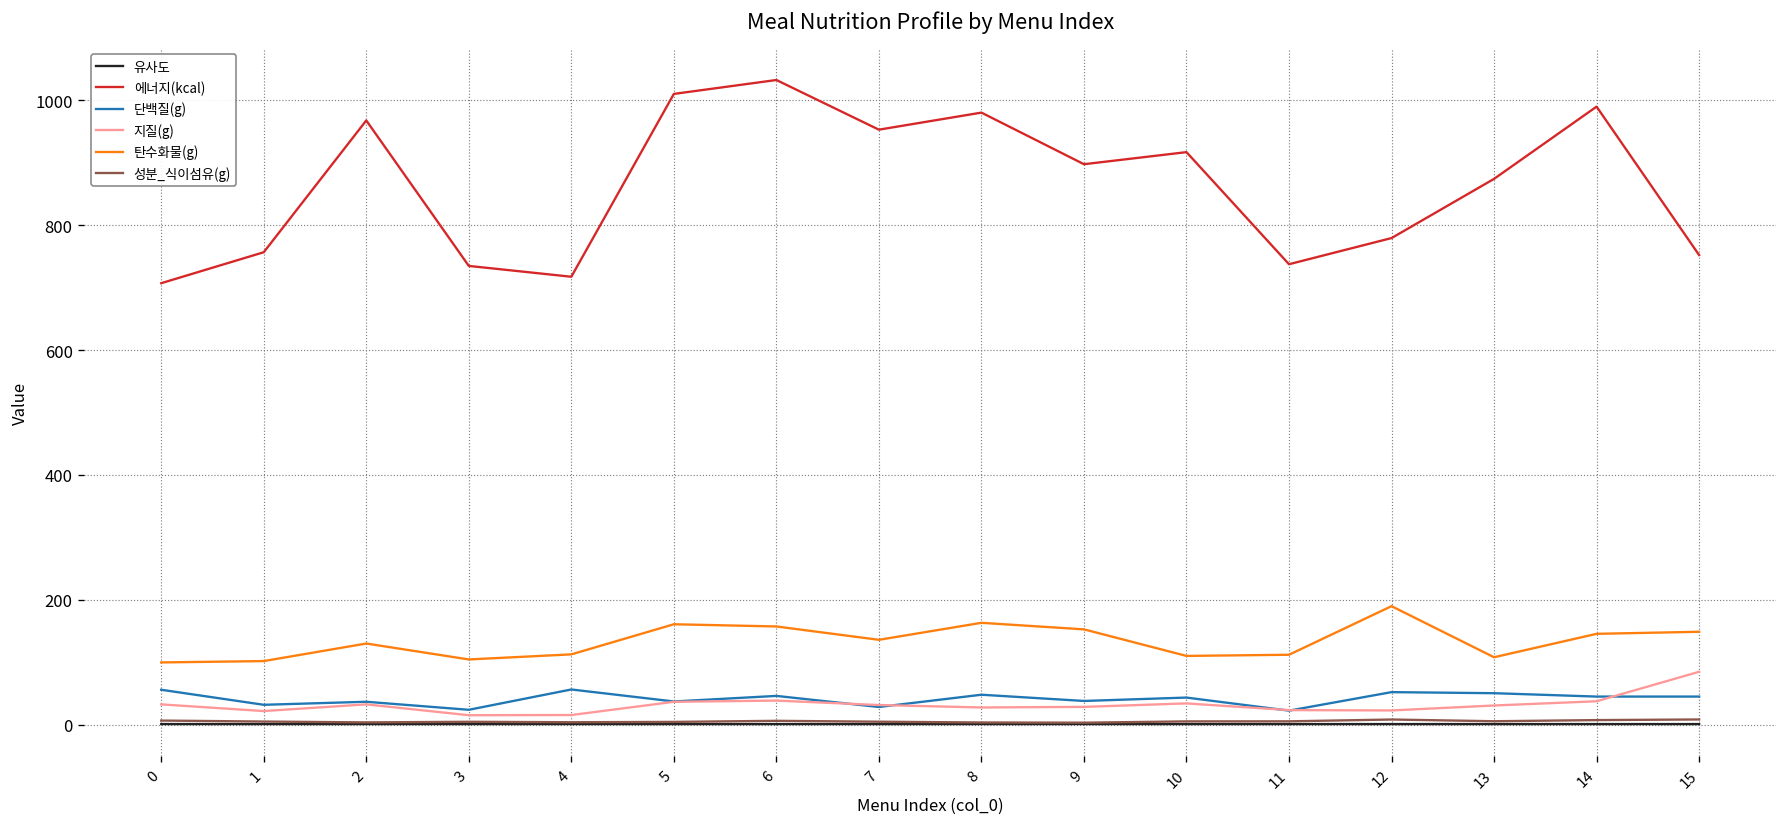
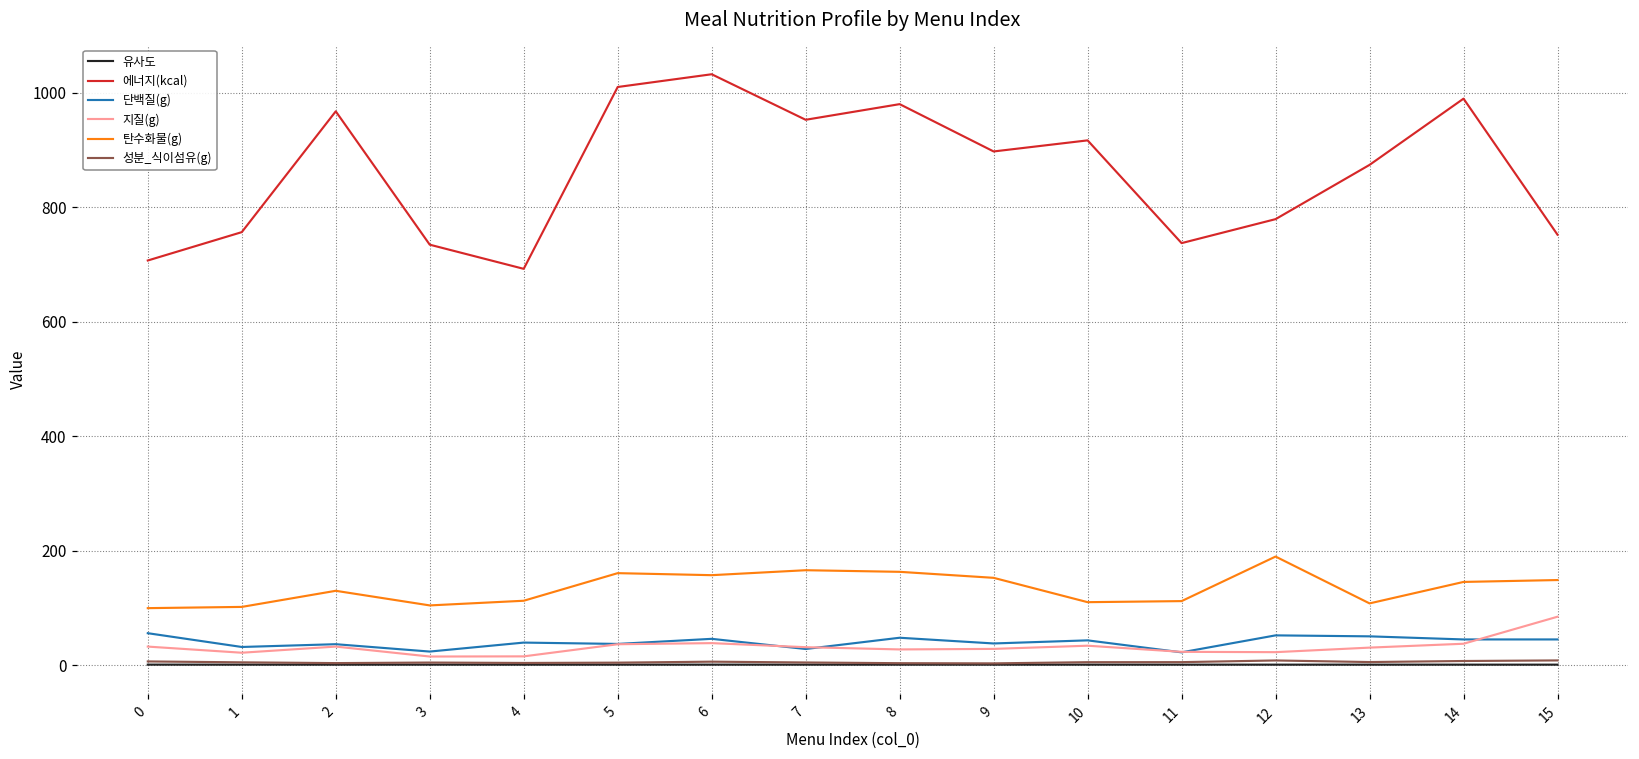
  {
    "유사도": {
      "0": 0,
      "6": 0,
      "12": 0,
      "14": 0,
      "15": 0
    },
    "에너지(kcal)": {
      "0": 710,
      "1": 760,
      "2": 970,
      "3": 730,
-     "4": 720,
+     "4": 690,
      "5": 1010,
      "6": 1030,
      "7": 950,
      "8": 980,
      "9": 900,
      "10": 920,
      "11": 740,
      "12": 780,
      "13": 870,
      "14": 990,
      "15": 750
    },
    "단백질(g)": {
      "0": 60,
      "1": 30,
      "3": 20,
-     "4": 60,
+     "4": 40,
      "6": 50,
      "8": 50,
      "9": 40,
      "10": 40,
      "12": 50,
      "13": 50,
      "14": 50,
      "15": 50
    },
    "지질(g)": {
      "0": 30,
      "1": 20,
      "3": 20,
      "4": 20,
      "6": 40,
      "8": 30,
      "9": 30,
      "10": 30,
      "12": 20,
      "13": 30,
      "14": 40,
      "15": 80
    },
    "탄수화물(g)": {
      "0": 100,
      "1": 100,
      "2": 130,
      "3": 100,
      "4": 110,
      "5": 160,
      "6": 160,
-     "7": 140,
+     "7": 170,
      "8": 160,
      "9": 150,
      "10": 110,
      "11": 110,
      "12": 190,
      "13": 110,
      "14": 150,
      "15": 150
    },
    "성분_식이섬유(g)": {
      "0": 10,
      "6": 10,
      "12": 10,
      "14": 10,
      "15": 10
    }
  }
